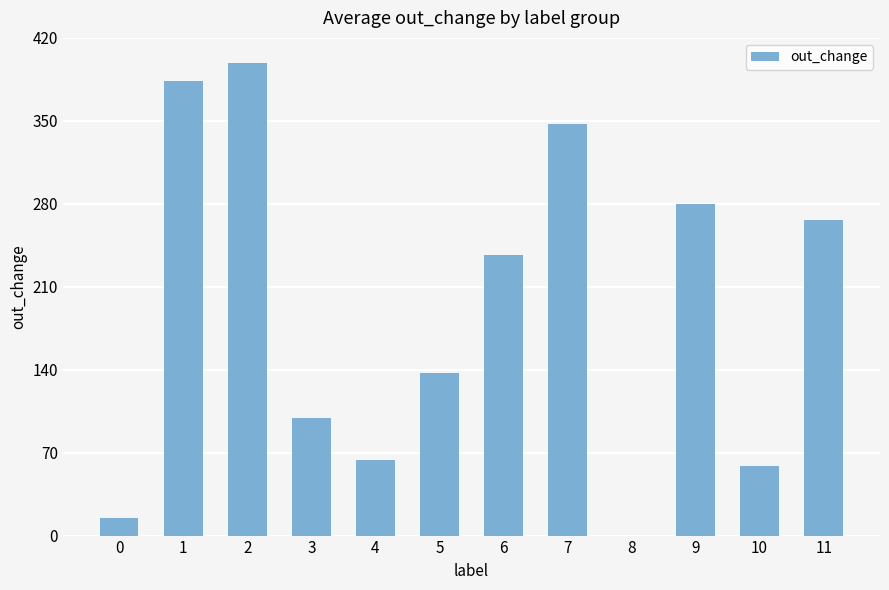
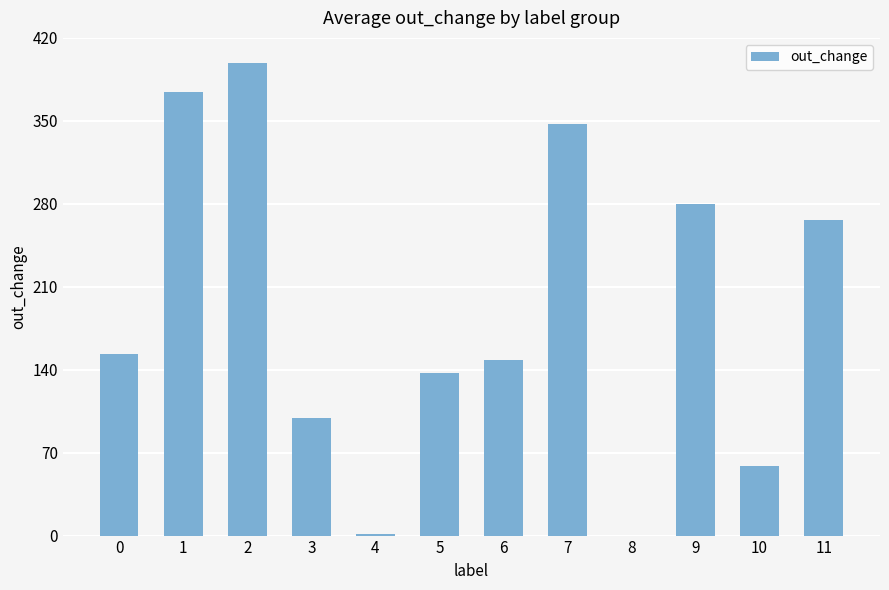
  {
-   "0": 15,
-   "1": 384,
+   "0": 153,
+   "1": 374,
    "2": 399,
    "3": 99,
-   "4": 64,
+   "4": 1,
    "5": 137,
-   "6": 237,
+   "6": 148,
    "7": 347,
    "8": 0,
    "9": 280,
    "10": 59,
    "11": 266
  }
